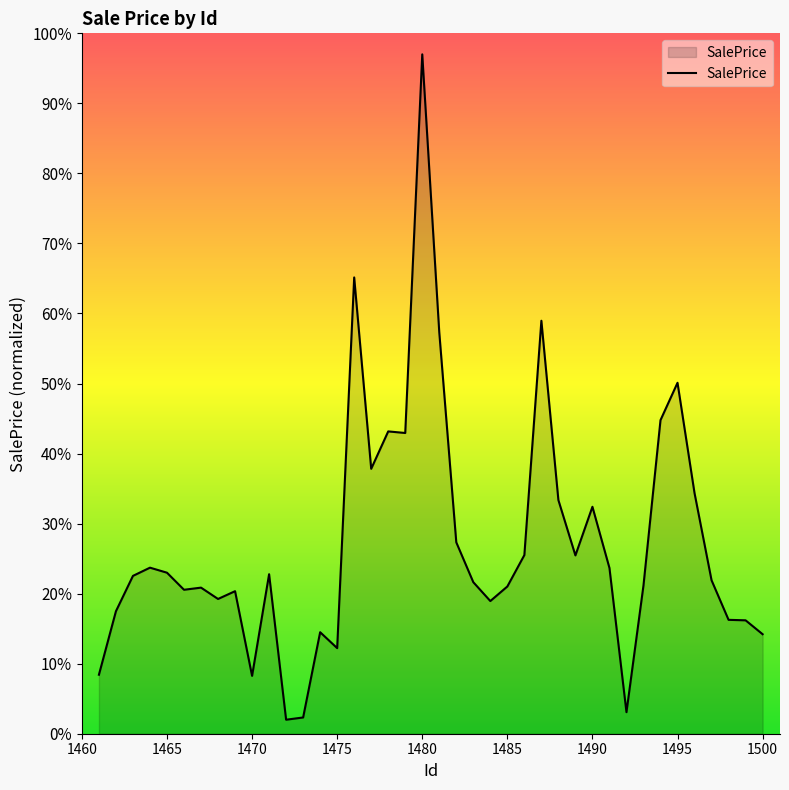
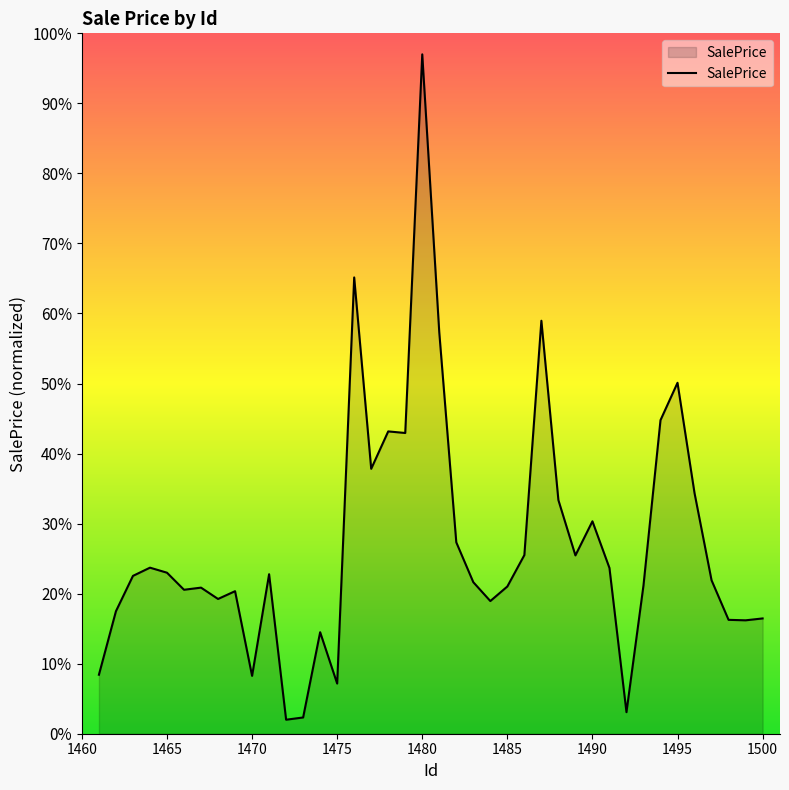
  {
    "1465": "23%",
    "1470": "8%",
-   "1475": "12%",
+   "1475": "7%",
    "1480": "97%",
    "1485": "21%",
-   "1490": "32%",
+   "1490": "30%",
    "1495": "50%",
-   "1500": "14%"
+   "1500": "16%"
  }
